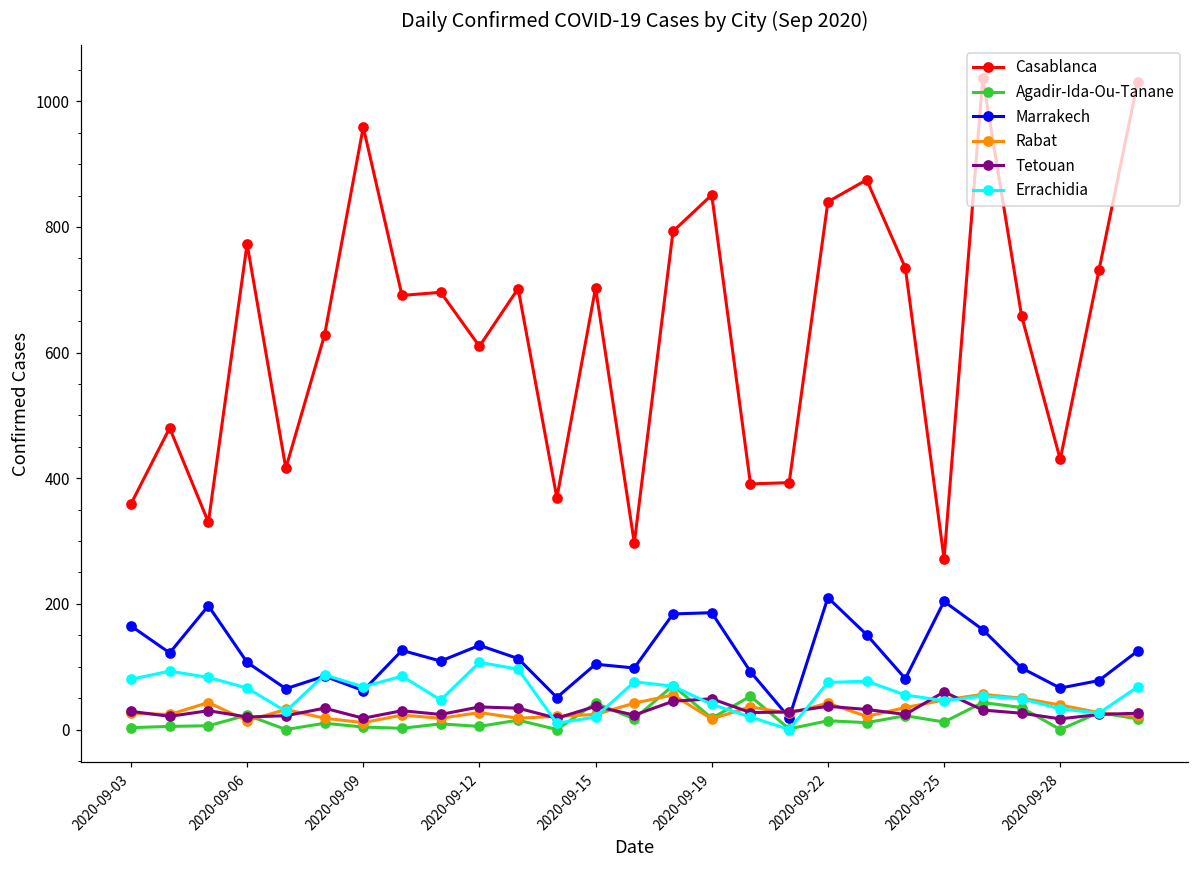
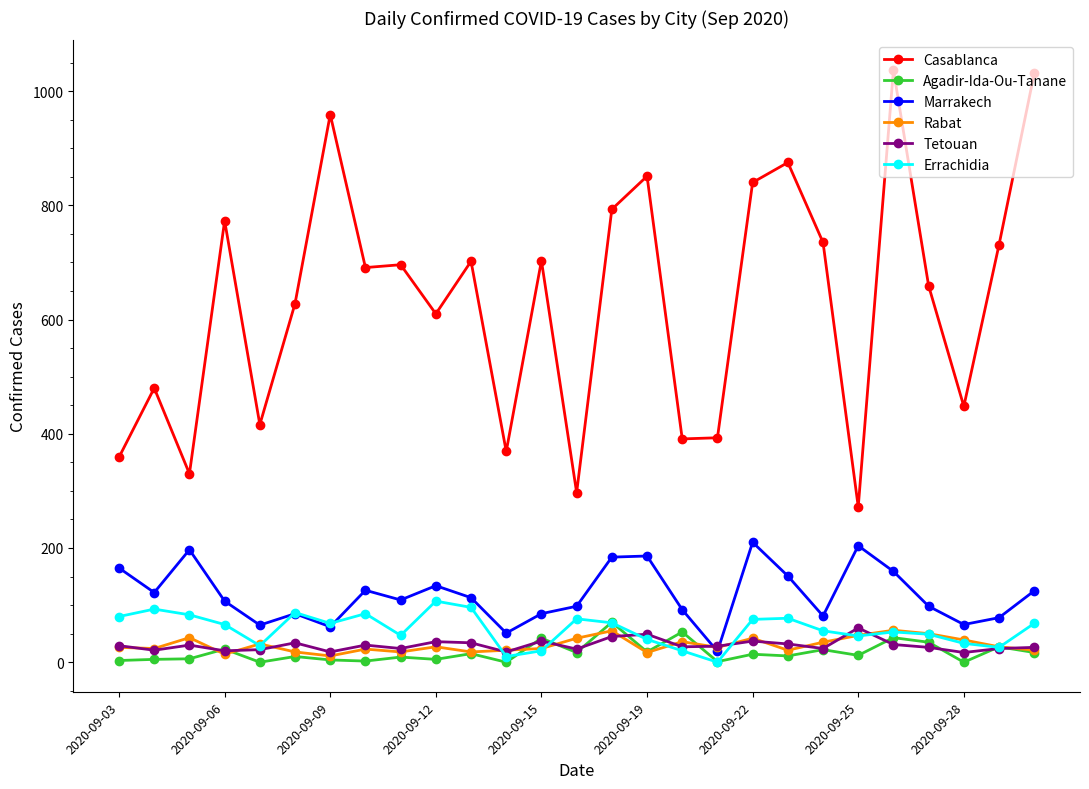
  {
    "Casablanca": {
      "2020-09-03": 360,
      "2020-09-06": 770,
      "2020-09-09": 960,
      "2020-09-12": 610,
      "2020-09-15": 700,
      "2020-09-19": 850,
      "2020-09-22": 840,
      "2020-09-25": 270,
-     "2020-09-28": 430
+     "2020-09-28": 450
    },
    "Agadir-Ida-Ou-Tanane": {
      "2020-09-03": 0,
      "2020-09-09": 0,
      "2020-09-12": 10,
      "2020-09-15": 40,
      "2020-09-22": 10,
      "2020-09-25": 10,
      "2020-09-28": 0
    },
    "Marrakech": {
      "2020-09-03": 170,
      "2020-09-06": 110,
      "2020-09-09": 60,
      "2020-09-12": 130,
-     "2020-09-15": 100,
+     "2020-09-15": 90,
      "2020-09-19": 190,
      "2020-09-22": 210,
      "2020-09-25": 200,
      "2020-09-28": 70
    },
    "Rabat": {
      "2020-09-06": 10,
      "2020-09-09": 10,
      "2020-09-12": 30,
      "2020-09-22": 40,
      "2020-09-28": 40
    },
    "Tetouan": {
      "2020-09-09": 20,
      "2020-09-12": 40,
      "2020-09-15": 40,
      "2020-09-19": 50,
      "2020-09-22": 40,
      "2020-09-25": 60,
      "2020-09-28": 20
    },
    "Errachidia": {
      "2020-09-03": 80,
      "2020-09-06": 70,
      "2020-09-09": 70,
      "2020-09-12": 110,
      "2020-09-19": 40,
      "2020-09-22": 80,
      "2020-09-28": 30
    }
  }
